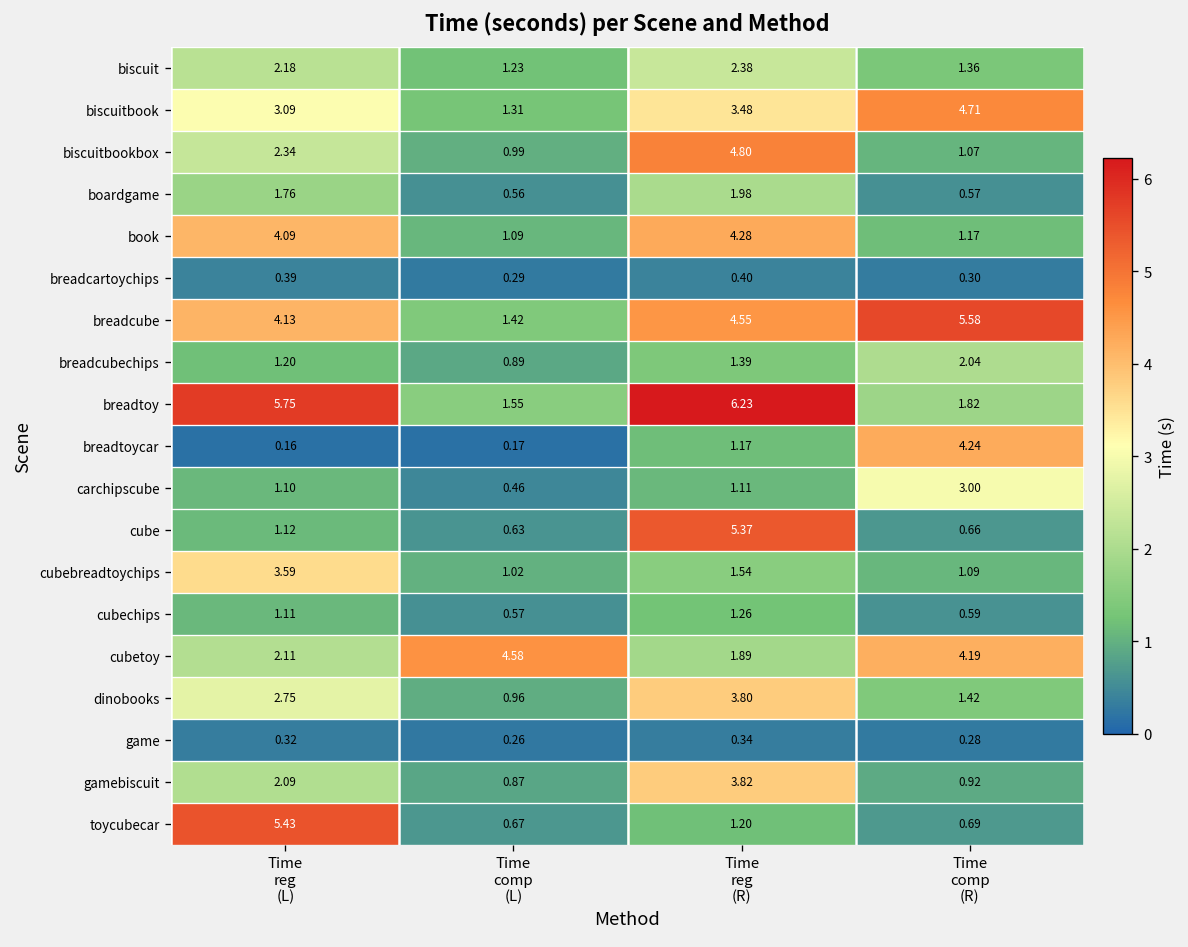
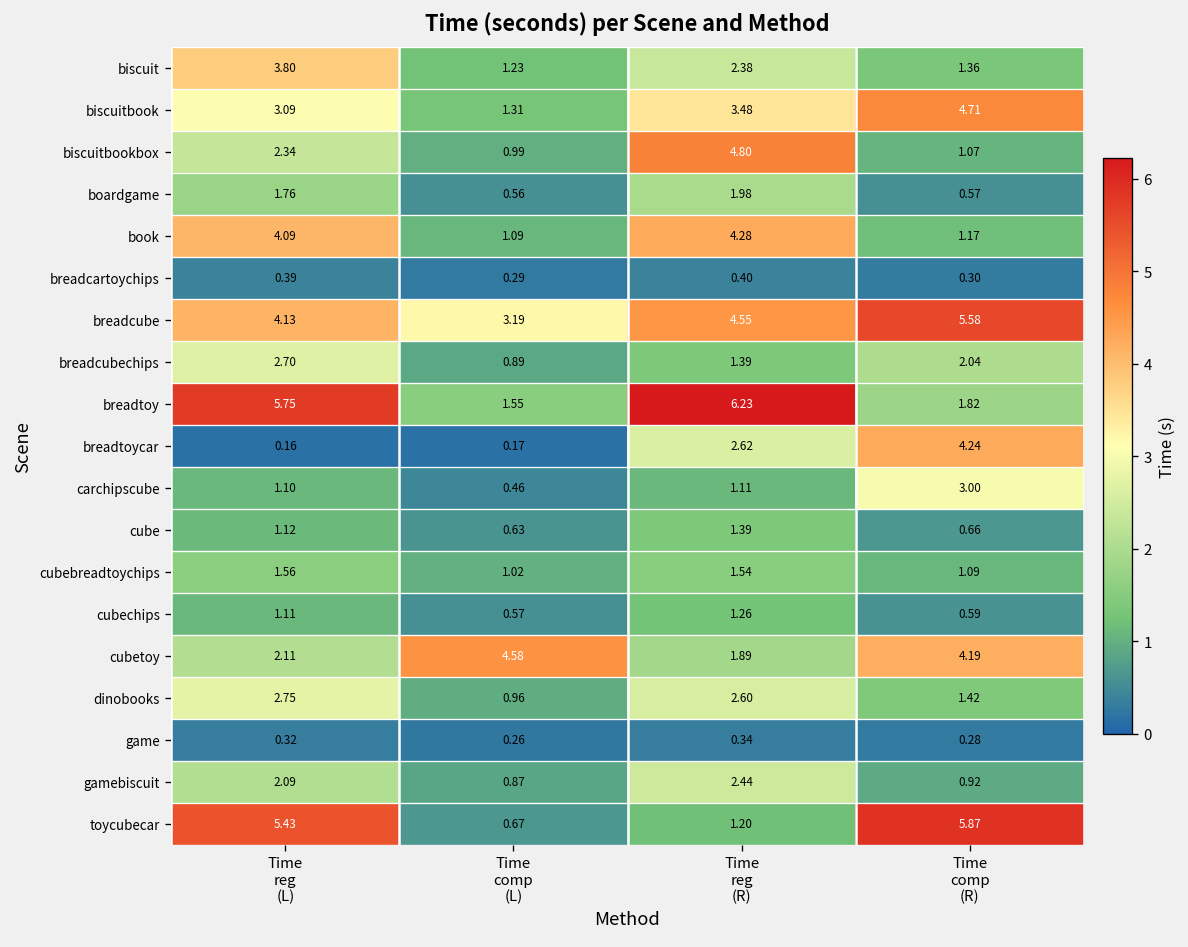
  {
    "biscuit": {
-     "Time reg (L)": 2.18,
+     "Time reg (L)": 3.80,
      "Time comp (L)": 1.23,
      "Time reg (R)": 2.38,
      "Time comp (R)": 1.36
    },
    "biscuitbook": {
      "Time reg (L)": 3.09,
      "Time comp (L)": 1.31,
      "Time reg (R)": 3.48,
      "Time comp (R)": 4.71
    },
    "biscuitbookbox": {
      "Time reg (L)": 2.34,
      "Time comp (L)": 0.99,
      "Time reg (R)": 4.80,
      "Time comp (R)": 1.07
    },
    "boardgame": {
      "Time reg (L)": 1.76,
      "Time comp (L)": 0.56,
      "Time reg (R)": 1.98,
      "Time comp (R)": 0.57
    },
    "book": {
      "Time reg (L)": 4.09,
      "Time comp (L)": 1.09,
      "Time reg (R)": 4.28,
      "Time comp (R)": 1.17
    },
    "breadcartoychips": {
      "Time reg (L)": 0.39,
      "Time comp (L)": 0.29,
      "Time reg (R)": 0.40,
      "Time comp (R)": 0.30
    },
    "breadcube": {
      "Time reg (L)": 4.13,
-     "Time comp (L)": 1.42,
+     "Time comp (L)": 3.19,
      "Time reg (R)": 4.55,
      "Time comp (R)": 5.58
    },
    "breadcubechips": {
-     "Time reg (L)": 1.20,
+     "Time reg (L)": 2.70,
      "Time comp (L)": 0.89,
      "Time reg (R)": 1.39,
      "Time comp (R)": 2.04
    },
    "breadtoy": {
      "Time reg (L)": 5.75,
      "Time comp (L)": 1.55,
      "Time reg (R)": 6.23,
      "Time comp (R)": 1.82
    },
    "breadtoycar": {
      "Time reg (L)": 0.16,
      "Time comp (L)": 0.17,
-     "Time reg (R)": 1.17,
+     "Time reg (R)": 2.62,
      "Time comp (R)": 4.24
    },
    "carchipscube": {
      "Time reg (L)": 1.10,
      "Time comp (L)": 0.46,
      "Time reg (R)": 1.11,
      "Time comp (R)": 3.00
    },
    "cube": {
      "Time reg (L)": 1.12,
      "Time comp (L)": 0.63,
-     "Time reg (R)": 5.37,
+     "Time reg (R)": 1.39,
      "Time comp (R)": 0.66
    },
    "cubebreadtoychips": {
-     "Time reg (L)": 3.59,
+     "Time reg (L)": 1.56,
      "Time comp (L)": 1.02,
      "Time reg (R)": 1.54,
      "Time comp (R)": 1.09
    },
    "cubechips": {
      "Time reg (L)": 1.11,
      "Time comp (L)": 0.57,
      "Time reg (R)": 1.26,
      "Time comp (R)": 0.59
    },
    "cubetoy": {
      "Time reg (L)": 2.11,
      "Time comp (L)": 4.58,
      "Time reg (R)": 1.89,
      "Time comp (R)": 4.19
    },
    "dinobooks": {
      "Time reg (L)": 2.75,
      "Time comp (L)": 0.96,
-     "Time reg (R)": 3.80,
+     "Time reg (R)": 2.60,
      "Time comp (R)": 1.42
    },
    "game": {
      "Time reg (L)": 0.32,
      "Time comp (L)": 0.26,
      "Time reg (R)": 0.34,
      "Time comp (R)": 0.28
    },
    "gamebiscuit": {
      "Time reg (L)": 2.09,
      "Time comp (L)": 0.87,
-     "Time reg (R)": 3.82,
+     "Time reg (R)": 2.44,
      "Time comp (R)": 0.92
    },
    "toycubecar": {
      "Time reg (L)": 5.43,
      "Time comp (L)": 0.67,
      "Time reg (R)": 1.20,
-     "Time comp (R)": 0.69
+     "Time comp (R)": 5.87
    }
  }
